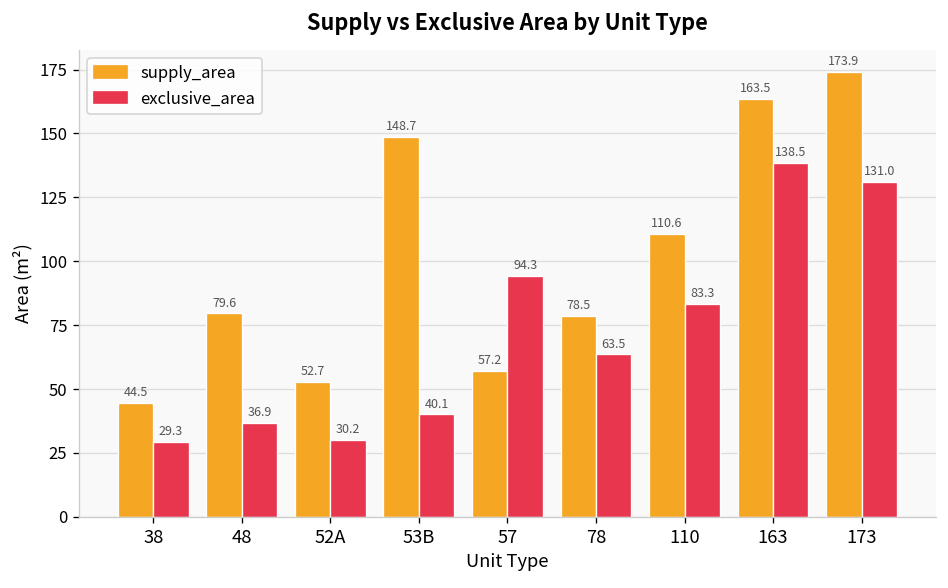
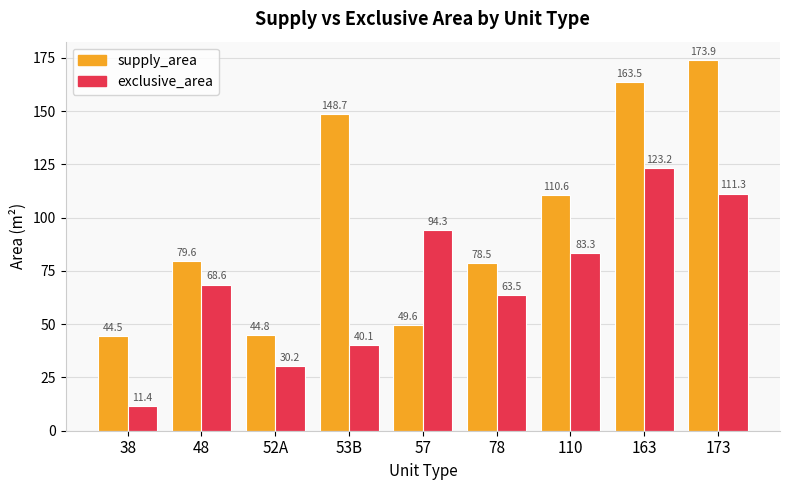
  {
    "supply_area": {
      "38": 44.5,
      "48": 79.6,
-     "52A": 52.7,
+     "52A": 44.8,
      "53B": 148.7,
-     "57": 57.2,
+     "57": 49.6,
      "78": 78.5,
      "110": 110.6,
      "163": 163.5,
      "173": 173.9
    },
    "exclusive_area": {
-     "38": 29.3,
-     "48": 36.9,
+     "38": 11.4,
+     "48": 68.6,
      "52A": 30.2,
      "53B": 40.1,
      "57": 94.3,
      "78": 63.5,
      "110": 83.3,
-     "163": 138.5,
-     "173": 131.0
+     "163": 123.2,
+     "173": 111.3
    }
  }
